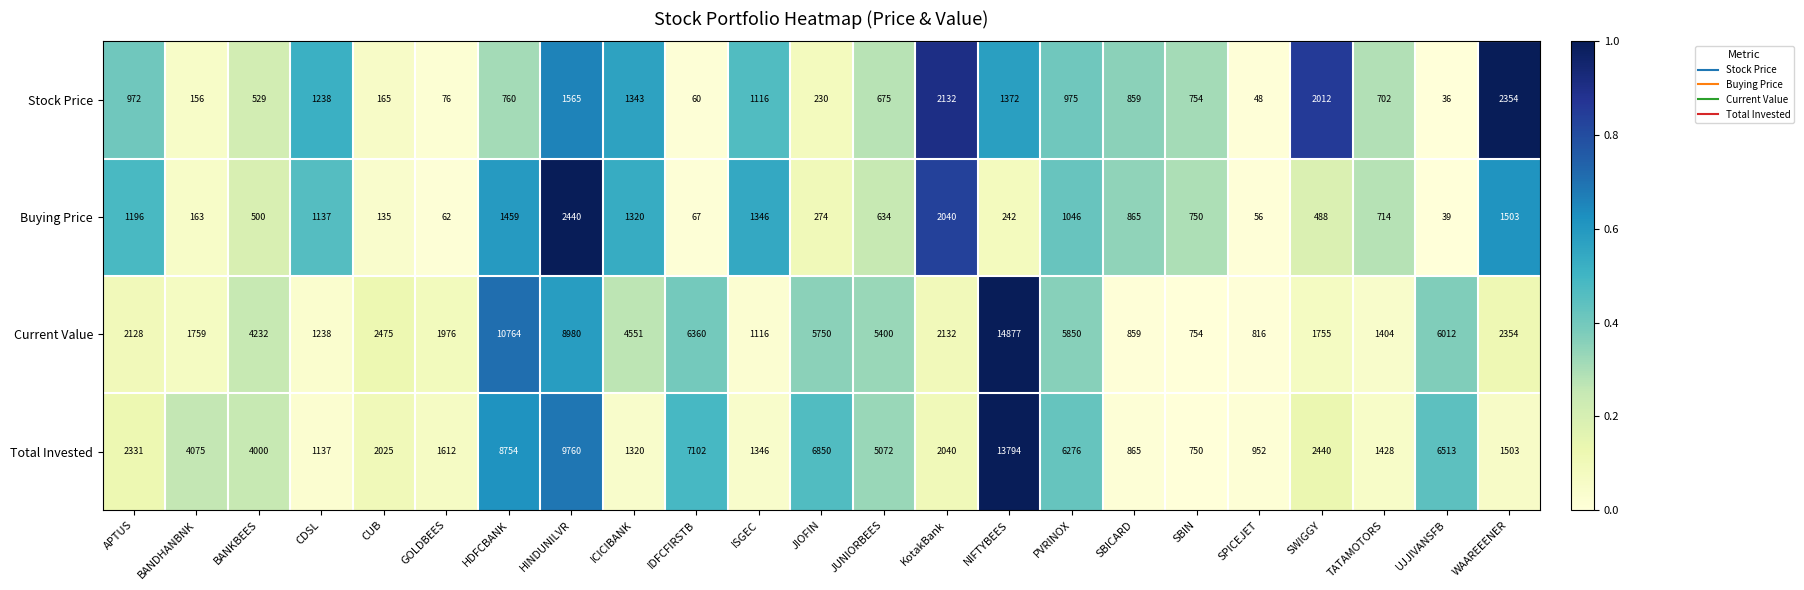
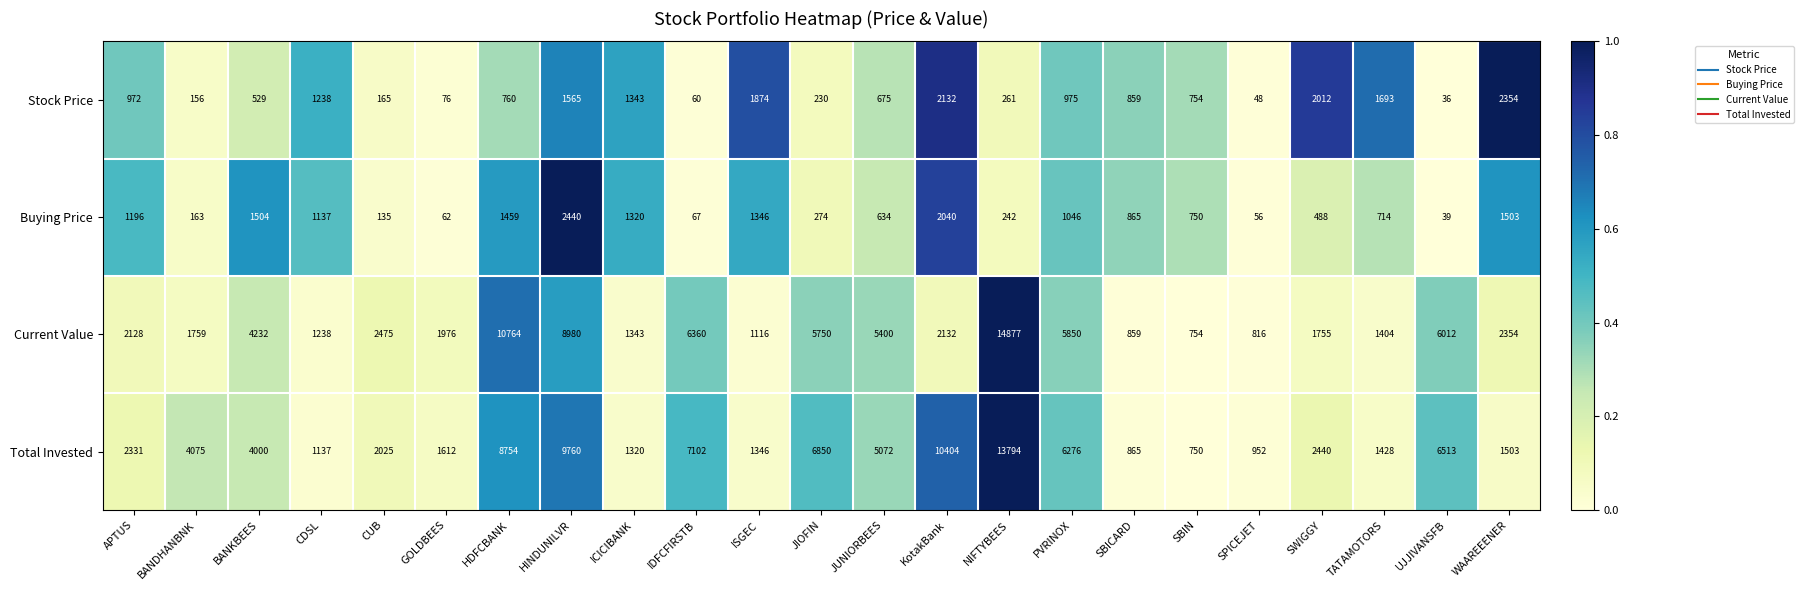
  {
    "Stock Price": {
      "APTUS": 972,
      "BANDHANBNK": 156,
      "BANKBEES": 529,
      "CDSL": 1238,
      "CUB": 165,
      "GOLDBEES": 76,
      "HDFCBANK": 760,
      "HINDUNILVR": 1565,
      "ICICIBANK": 1343,
      "IDFCFIRSTB": 60,
-     "ISGEC": 1116,
+     "ISGEC": 1874,
      "JIOFIN": 230,
      "JUNIORBEES": 675,
      "KotakBank": 2132,
-     "NIFTYBEES": 1372,
+     "NIFTYBEES": 261,
      "PVRINOX": 975,
      "SBICARD": 859,
      "SBIN": 754,
      "SPICEJET": 48,
      "SWIGGY": 2012,
-     "TATAMOTORS": 702,
+     "TATAMOTORS": 1693,
      "UJJIVANSFB": 36,
      "WAAREEENER": 2354
    },
    "Buying Price": {
      "APTUS": 1196,
      "BANDHANBNK": 163,
-     "BANKBEES": 500,
+     "BANKBEES": 1504,
      "CDSL": 1137,
      "CUB": 135,
      "GOLDBEES": 62,
      "HDFCBANK": 1459,
      "HINDUNILVR": 2440,
      "ICICIBANK": 1320,
      "IDFCFIRSTB": 67,
      "ISGEC": 1346,
      "JIOFIN": 274,
      "JUNIORBEES": 634,
      "KotakBank": 2040,
      "NIFTYBEES": 242,
      "PVRINOX": 1046,
      "SBICARD": 865,
      "SBIN": 750,
      "SPICEJET": 56,
      "SWIGGY": 488,
      "TATAMOTORS": 714,
      "UJJIVANSFB": 39,
      "WAAREEENER": 1503
    },
    "Current Value": {
      "APTUS": 2128,
      "BANDHANBNK": 1759,
      "BANKBEES": 4232,
      "CDSL": 1238,
      "CUB": 2475,
      "GOLDBEES": 1976,
      "HDFCBANK": 10764,
      "HINDUNILVR": 8980,
-     "ICICIBANK": 4551,
+     "ICICIBANK": 1343,
      "IDFCFIRSTB": 6360,
      "ISGEC": 1116,
      "JIOFIN": 5750,
      "JUNIORBEES": 5400,
      "KotakBank": 2132,
      "NIFTYBEES": 14877,
      "PVRINOX": 5850,
      "SBICARD": 859,
      "SBIN": 754,
      "SPICEJET": 816,
      "SWIGGY": 1755,
      "TATAMOTORS": 1404,
      "UJJIVANSFB": 6012,
      "WAAREEENER": 2354
    },
    "Total Invested": {
      "APTUS": 2331,
      "BANDHANBNK": 4075,
      "BANKBEES": 4000,
      "CDSL": 1137,
      "CUB": 2025,
      "GOLDBEES": 1612,
      "HDFCBANK": 8754,
      "HINDUNILVR": 9760,
      "ICICIBANK": 1320,
      "IDFCFIRSTB": 7102,
      "ISGEC": 1346,
      "JIOFIN": 6850,
      "JUNIORBEES": 5072,
-     "KotakBank": 2040,
+     "KotakBank": 10404,
      "NIFTYBEES": 13794,
      "PVRINOX": 6276,
      "SBICARD": 865,
      "SBIN": 750,
      "SPICEJET": 952,
      "SWIGGY": 2440,
      "TATAMOTORS": 1428,
      "UJJIVANSFB": 6513,
      "WAAREEENER": 1503
    }
  }
